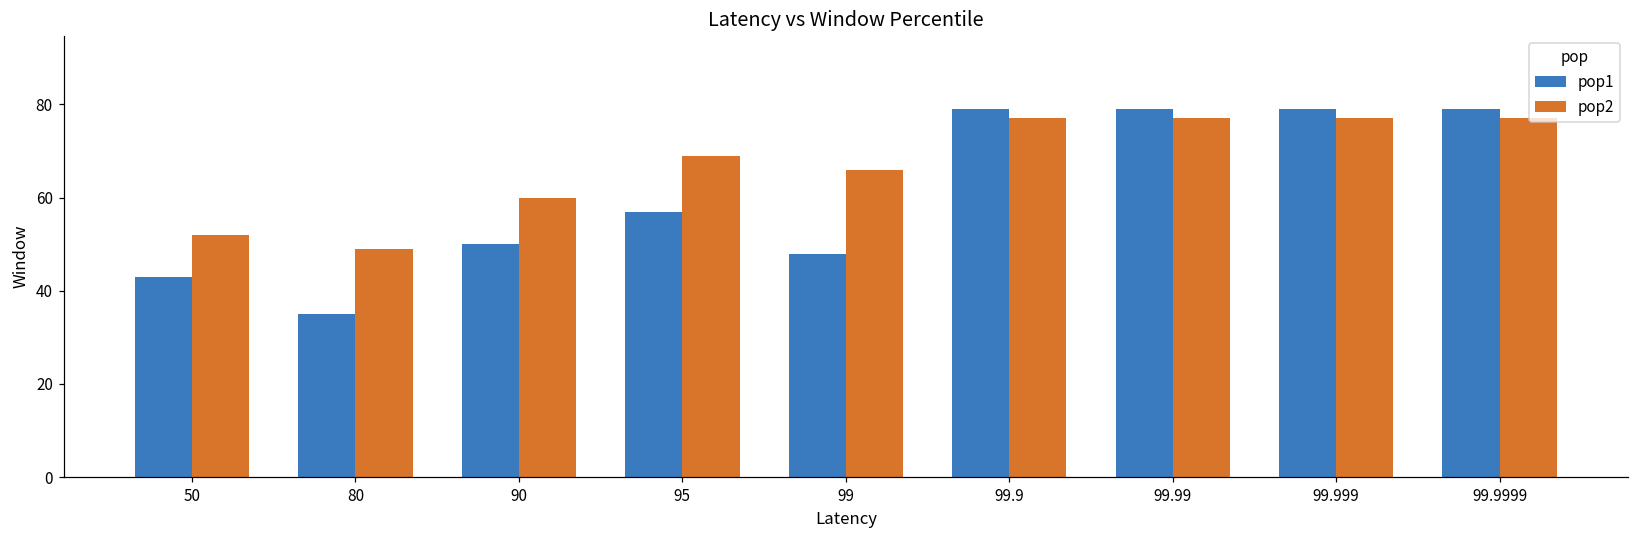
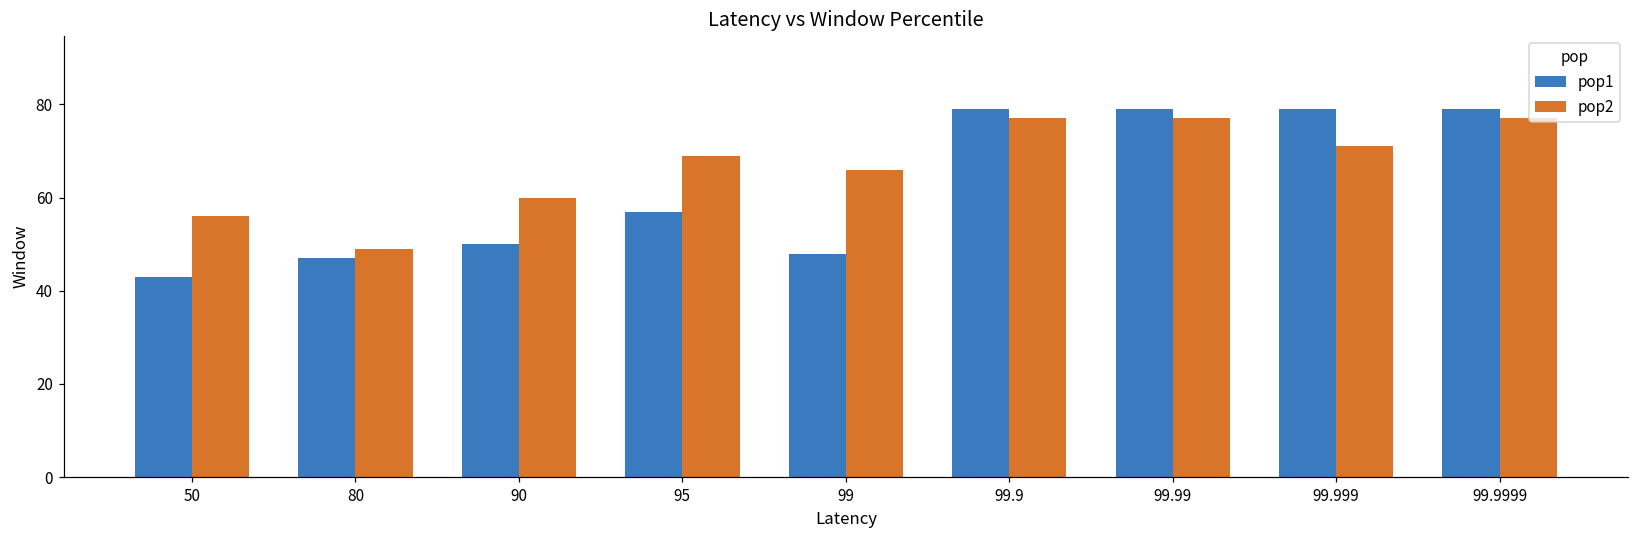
  {
    "pop1": {
      "50": 43,
-     "80": 35,
+     "80": 47,
      "90": 50,
      "95": 57,
      "99": 48,
      "99.9": 79,
      "99.99": 79,
      "99.999": 79,
      "99.9999": 79
    },
    "pop2": {
-     "50": 52,
+     "50": 56,
      "80": 49,
      "90": 60,
      "95": 69,
      "99": 66,
      "99.9": 77,
      "99.99": 77,
-     "99.999": 77,
+     "99.999": 71,
      "99.9999": 77
    }
  }
